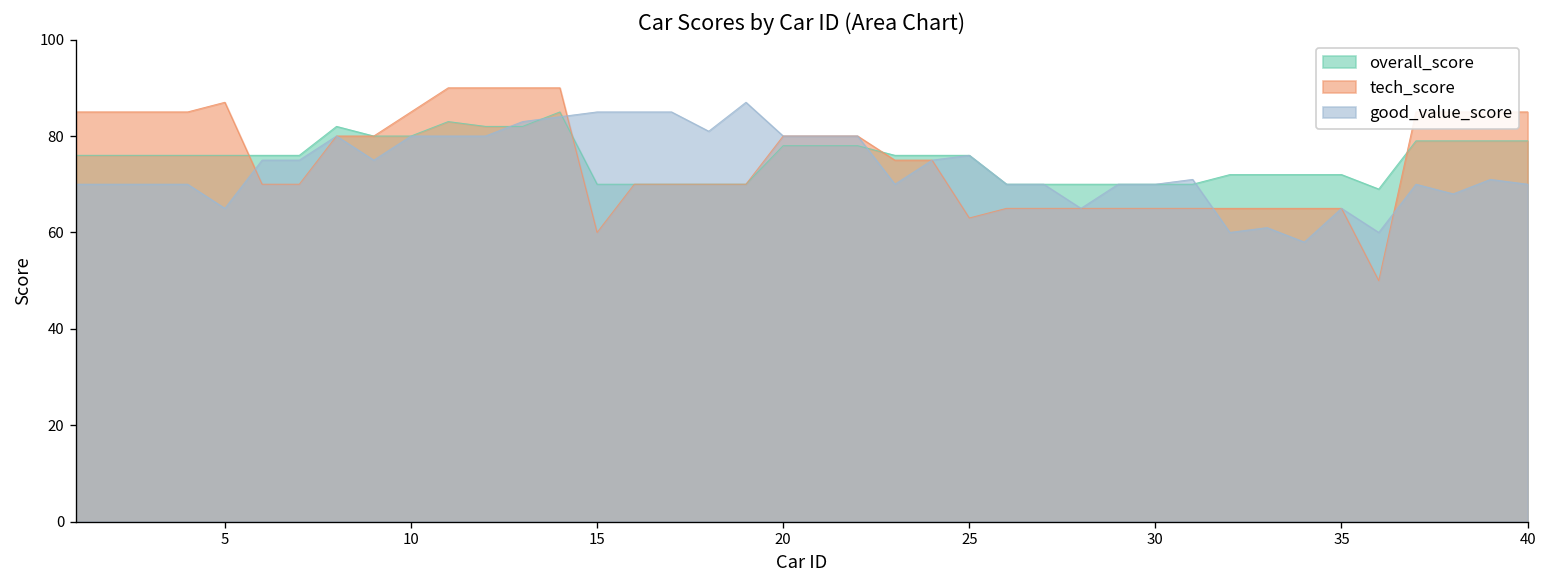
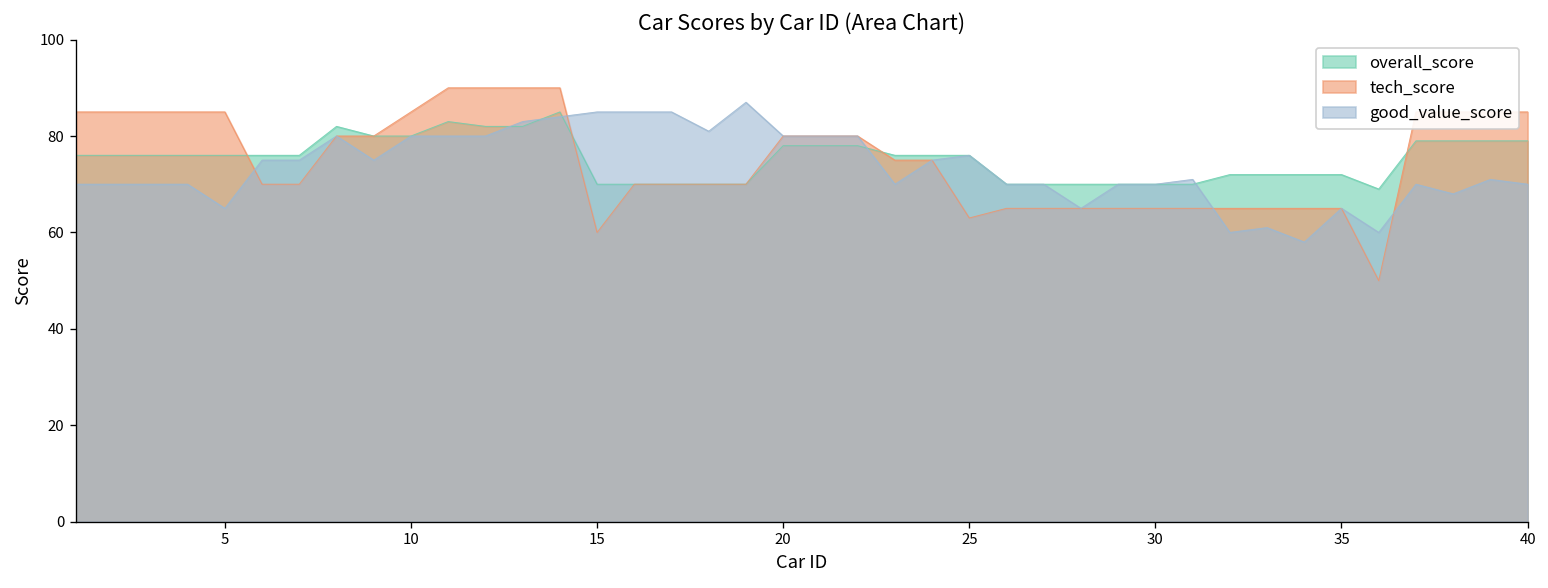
  {
    "tech_score": {
-     "5": 87,
+     "5": 85,
      "10": 85,
      "15": 60,
      "25": 63,
      "30": 65,
      "40": 85
    }
  }
